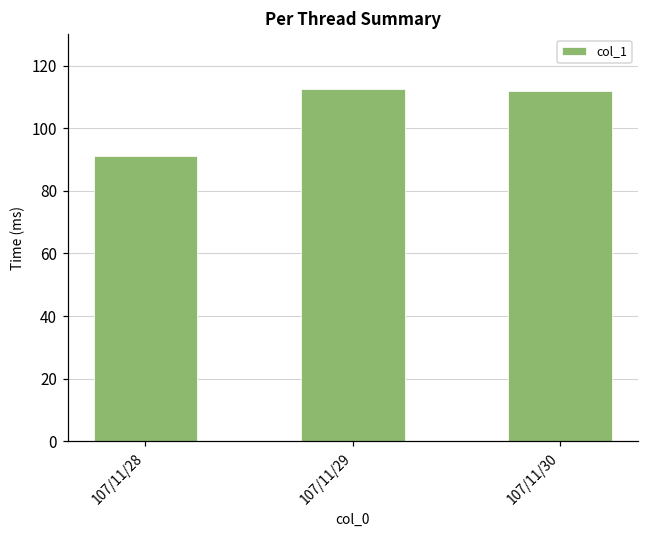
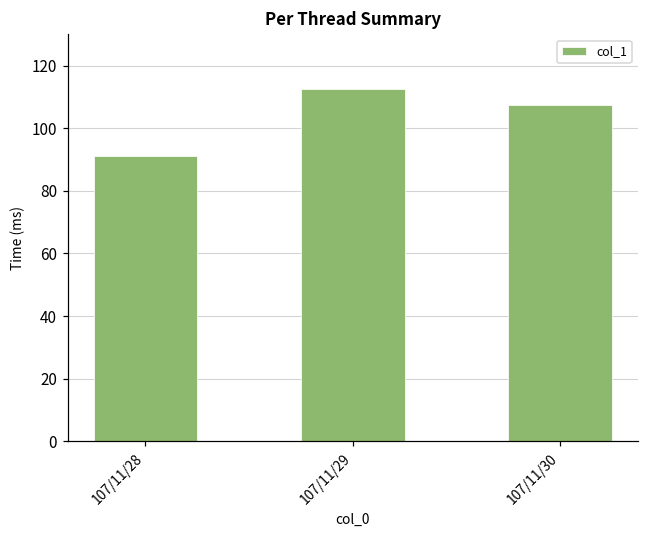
  {
    "107/11/28": 91,
    "107/11/29": 113,
-   "107/11/30": 112
+   "107/11/30": 107
  }
